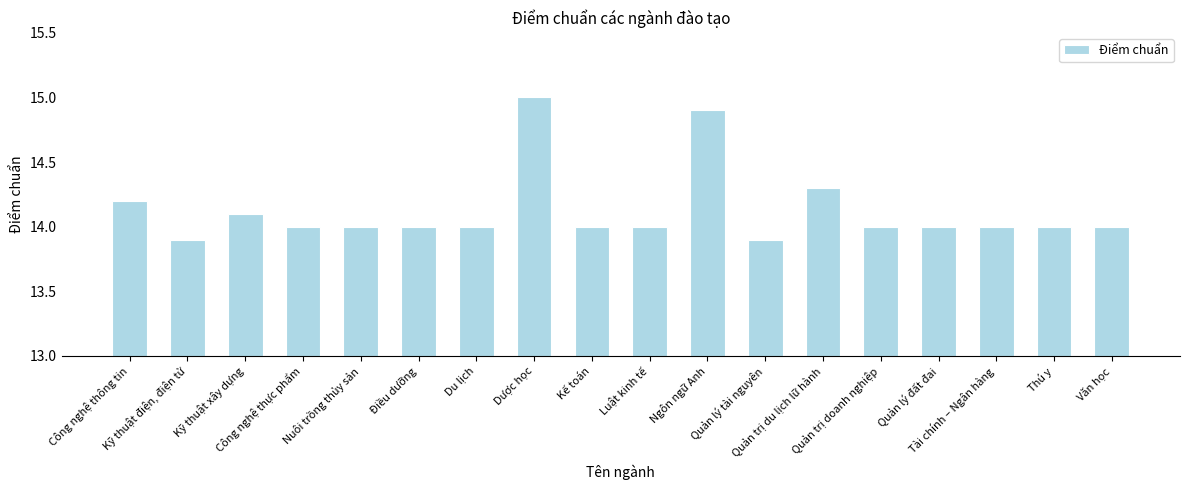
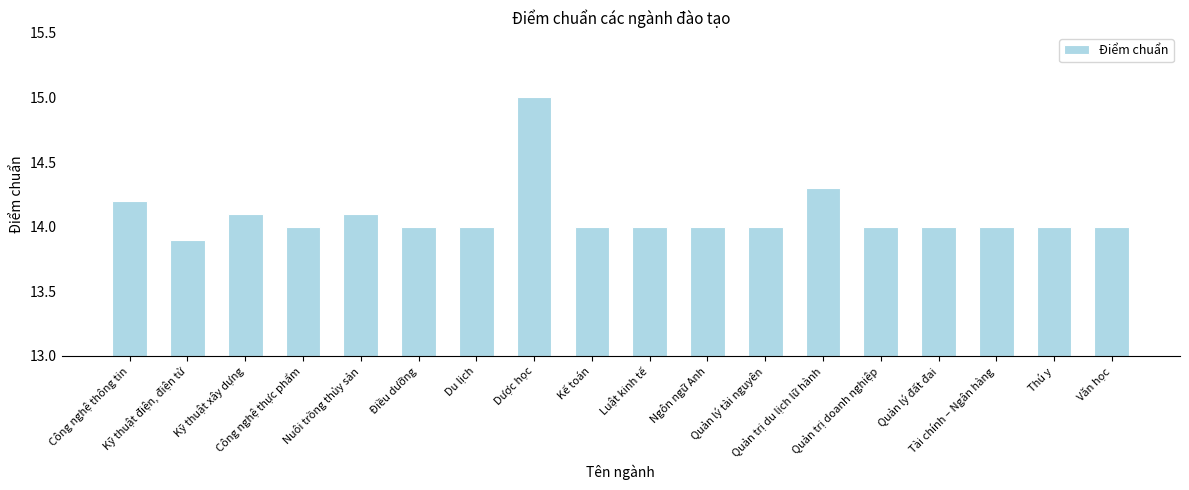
  {
    "Công nghệ thông tin": 14.2,
    "Kỹ thuật điện, điện tử": 13.9,
    "Kỹ thuật xây dựng": 14.1,
    "Công nghệ thực phẩm": 14.0,
-   "Nuôi trồng thủy sản": 14.0,
+   "Nuôi trồng thủy sản": 14.1,
    "Điều dưỡng": 14.0,
    "Du lịch": 14.0,
    "Dược học": 15.0,
    "Kế toán": 14.0,
    "Luật kinh tế": 14.0,
-   "Ngôn ngữ Anh": 14.9,
-   "Quản lý tài nguyên": 13.9,
+   "Ngôn ngữ Anh": 14.0,
+   "Quản lý tài nguyên": 14.0,
    "Quản trị du lịch lữ hành": 14.3,
    "Quản trị doanh nghiệp": 14.0,
    "Quản lý đất đai": 14.0,
    "Tài chính – Ngân hàng": 14.0,
    "Thú y": 14.0,
    "Văn học": 14.0
  }
